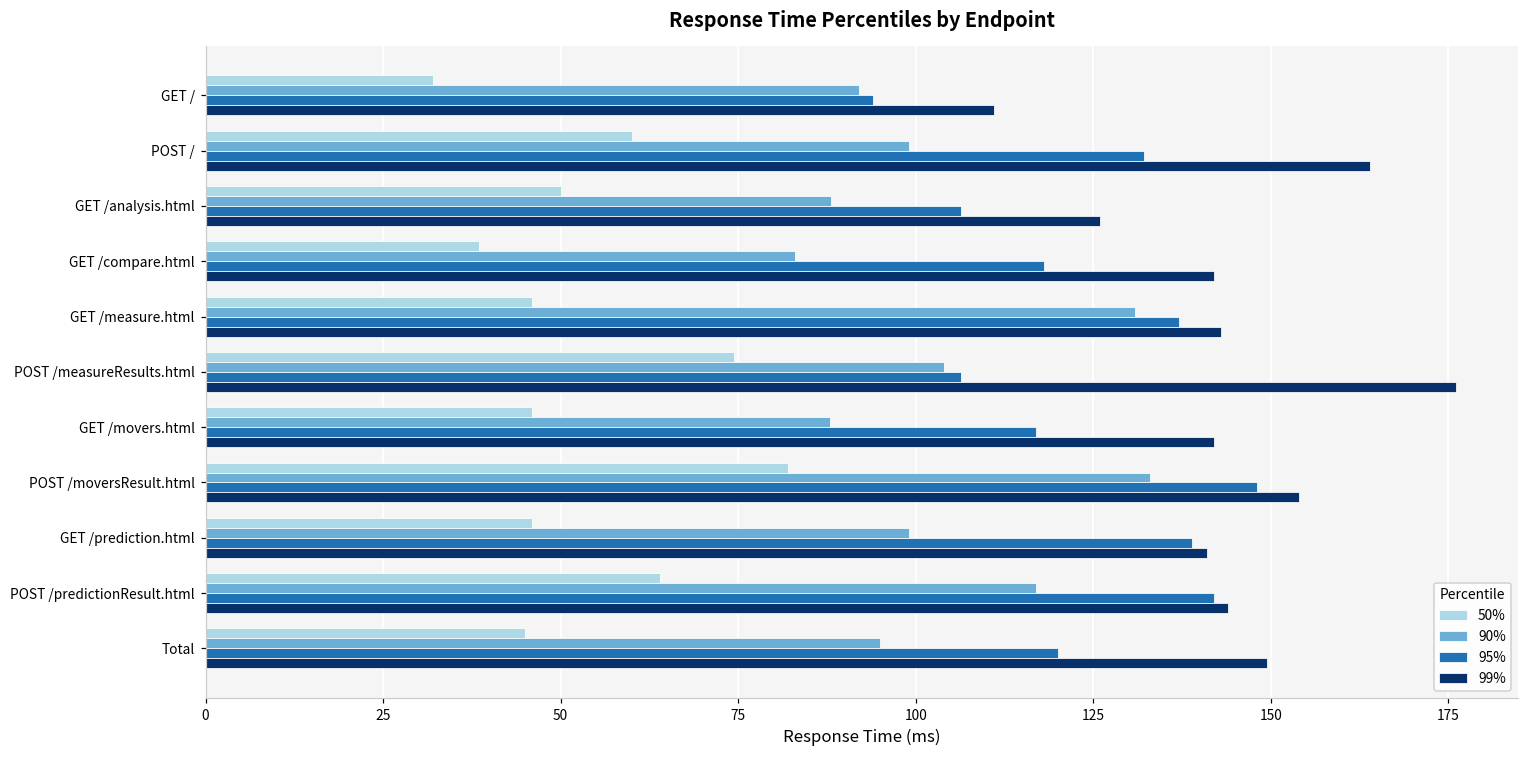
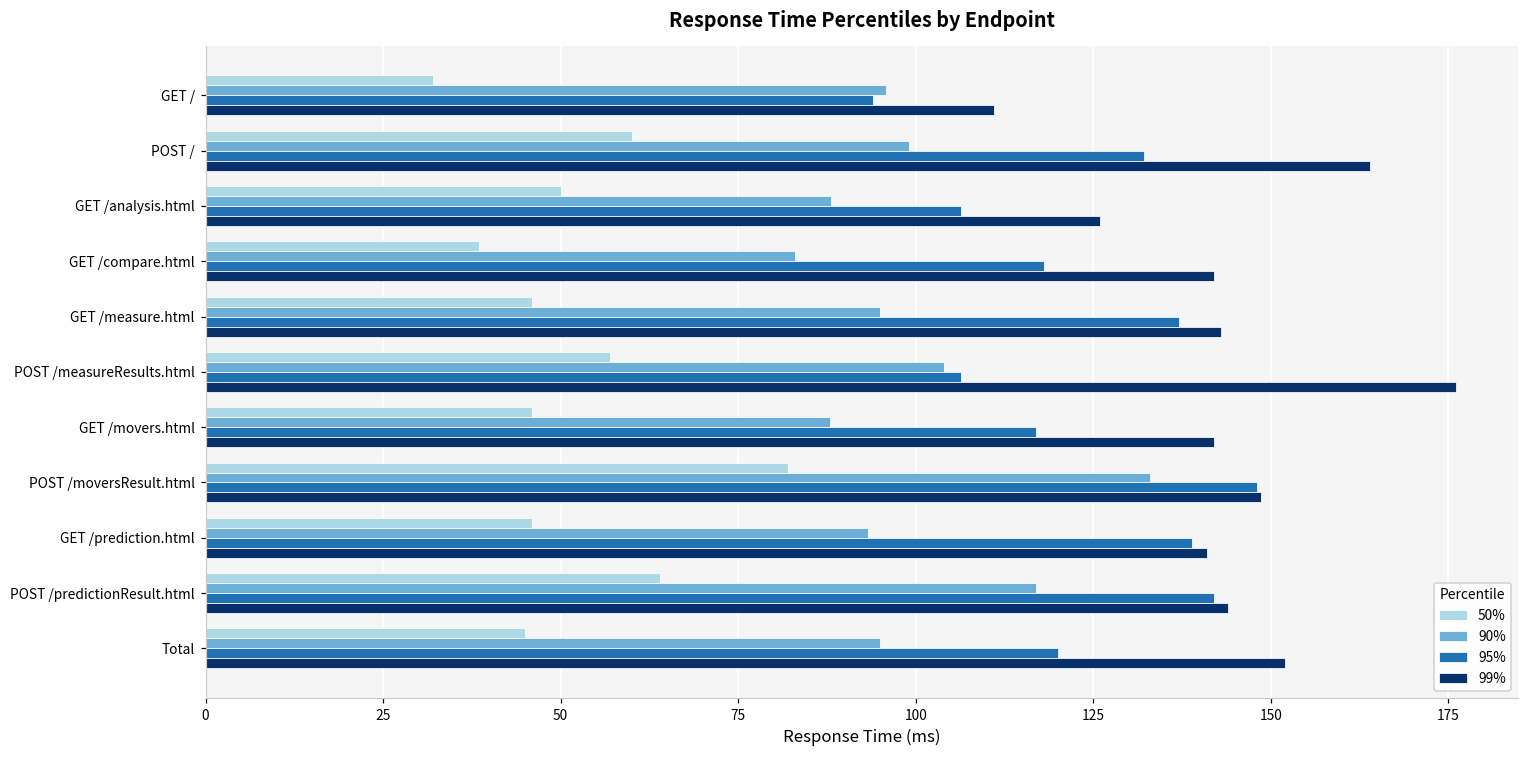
  {
    "50%": {
      "GET /": 32,
      "POST /": 60,
      "GET /analysis.html": 50,
      "GET /compare.html": 38,
      "GET /measure.html": 46,
-     "POST /measureResults.html": 74,
+     "POST /measureResults.html": 57,
      "GET /movers.html": 46,
      "POST /moversResult.html": 82,
      "GET /prediction.html": 46,
      "POST /predictionResult.html": 64,
      "Total": 45
    },
    "90%": {
-     "GET /": 92,
+     "GET /": 96,
      "POST /": 99,
      "GET /analysis.html": 88,
      "GET /compare.html": 83,
-     "GET /measure.html": 131,
+     "GET /measure.html": 95,
      "POST /measureResults.html": 104,
      "GET /movers.html": 88,
      "POST /moversResult.html": 133,
-     "GET /prediction.html": 99,
+     "GET /prediction.html": 93,
      "POST /predictionResult.html": 117,
      "Total": 95
    },
    "95%": {
      "GET /": 94,
      "POST /": 132,
      "GET /analysis.html": 106,
      "GET /compare.html": 118,
      "GET /measure.html": 137,
      "POST /measureResults.html": 106,
      "GET /movers.html": 117,
      "POST /moversResult.html": 148,
      "GET /prediction.html": 139,
      "POST /predictionResult.html": 142,
      "Total": 120
    },
    "99%": {
      "GET /": 111,
      "POST /": 164,
      "GET /analysis.html": 126,
      "GET /compare.html": 142,
      "GET /measure.html": 143,
      "POST /measureResults.html": 176,
      "GET /movers.html": 142,
-     "POST /moversResult.html": 154,
+     "POST /moversResult.html": 149,
      "GET /prediction.html": 141,
      "POST /predictionResult.html": 144,
-     "Total": 149
+     "Total": 152
    }
  }
